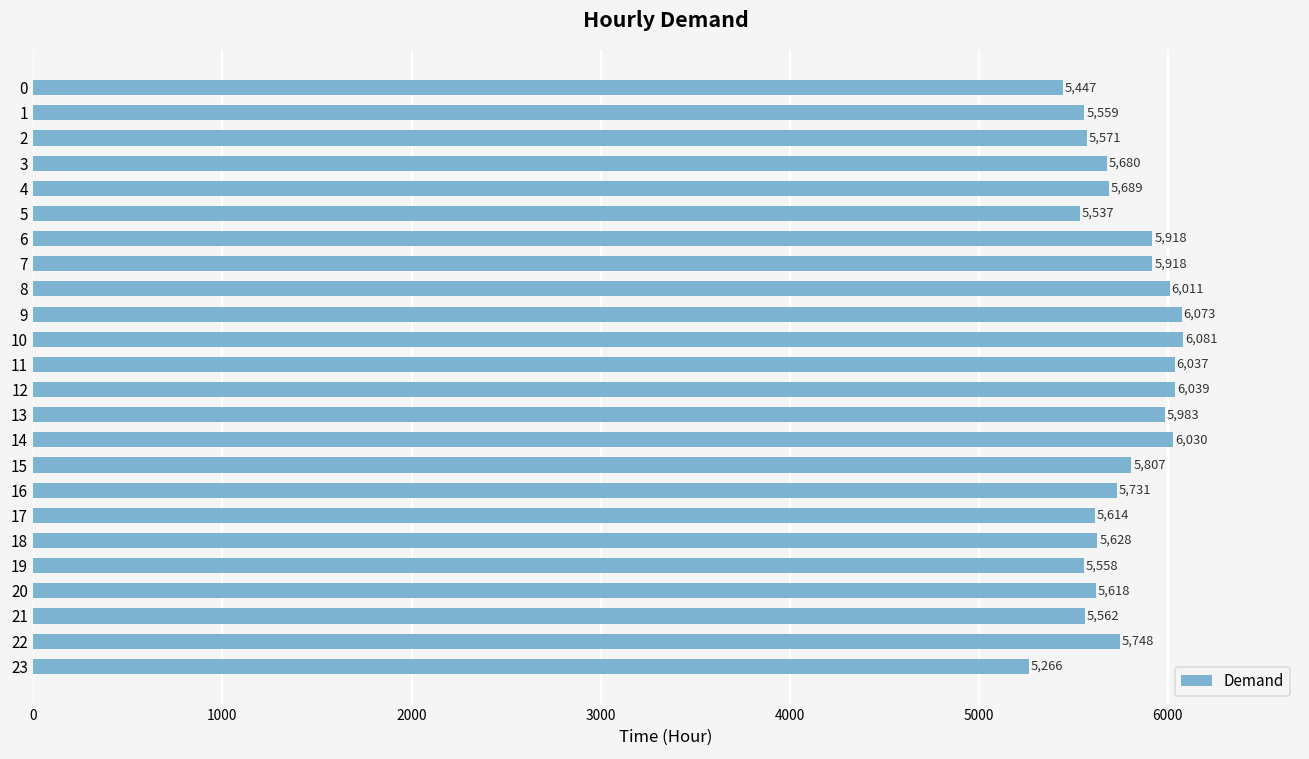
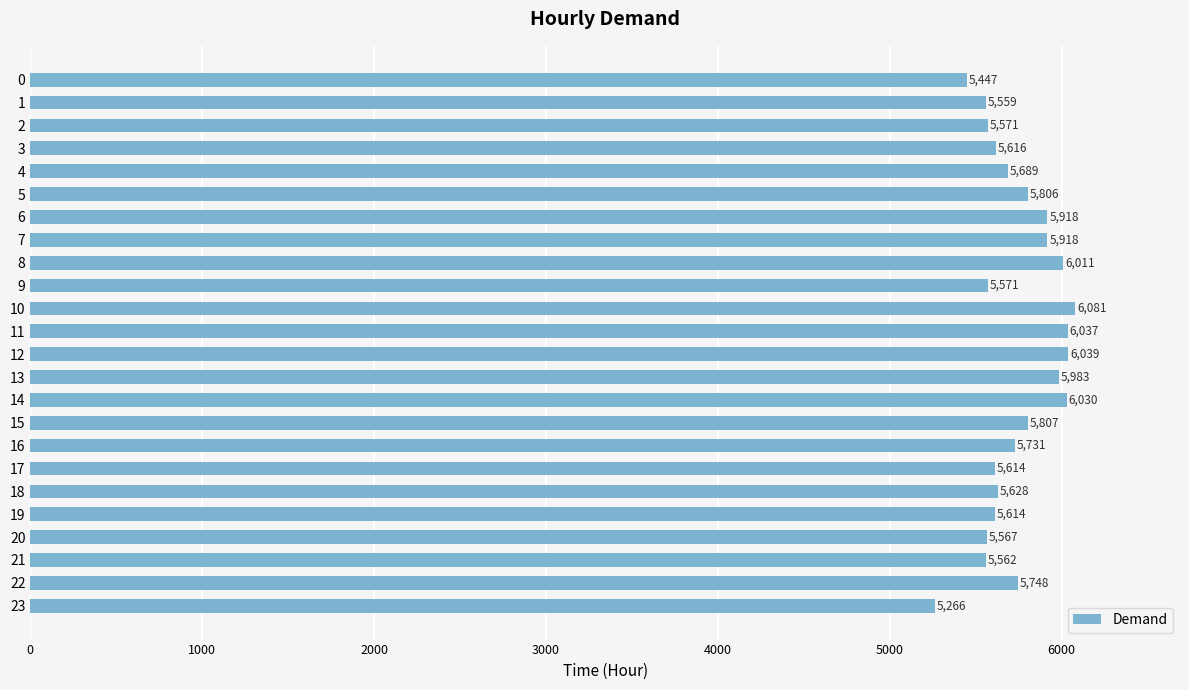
  {
    "0": "5,447",
    "1": "5,559",
    "2": "5,571",
-   "3": "5,680",
+   "3": "5,616",
    "4": "5,689",
-   "5": "5,537",
+   "5": "5,806",
    "6": "5,918",
    "7": "5,918",
    "8": "6,011",
-   "9": "6,073",
+   "9": "5,571",
    "10": "6,081",
    "11": "6,037",
    "12": "6,039",
    "13": "5,983",
    "14": "6,030",
    "15": "5,807",
    "16": "5,731",
    "17": "5,614",
    "18": "5,628",
-   "19": "5,558",
-   "20": "5,618",
+   "19": "5,614",
+   "20": "5,567",
    "21": "5,562",
    "22": "5,748",
    "23": "5,266"
  }
